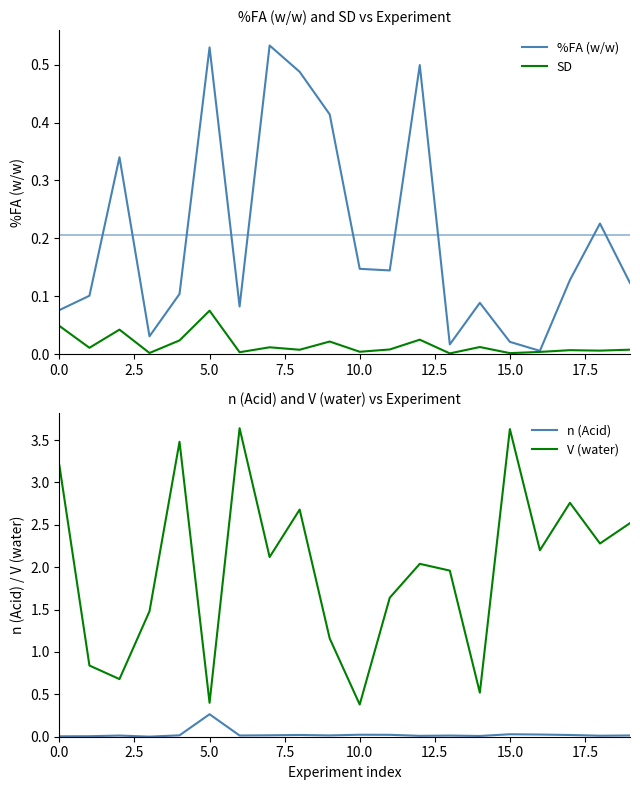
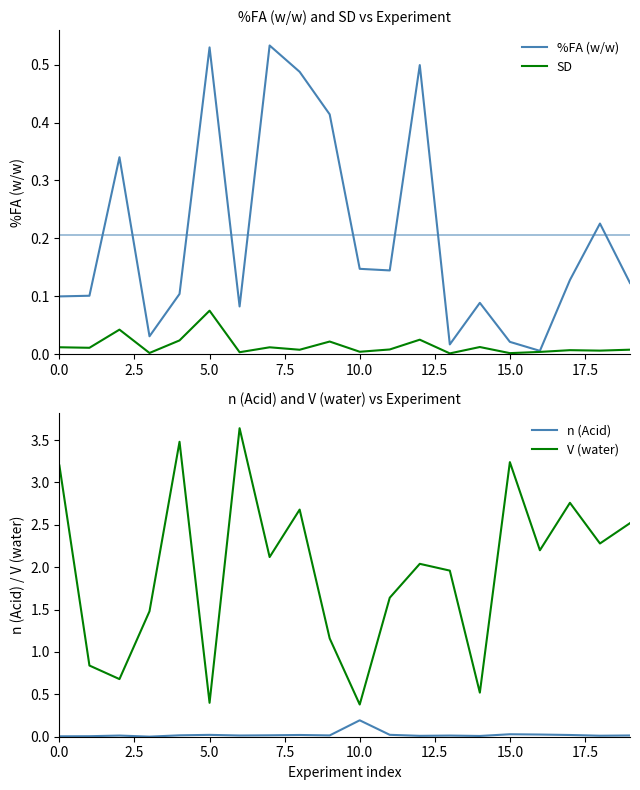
  {
    "%FA (w/w) and SD vs Experiment": {
      "%FA (w/w)": {
-       "0.0": 0.08,
+       "0.0": 0.10,
        "5.0": 0.53,
        "10.0": 0.15,
        "15.0": 0.02
      },
      "SD": {
-       "0.0": 0.05,
+       "0.0": 0.01,
        "5.0": 0.07,
        "10.0": 0.00,
        "15.0": 0.00
      }
    },
    "n (Acid) and V (water) vs Experiment": {
      "n (Acid)": {
        "0.0": 0.0,
-       "5.0": 0.3,
-       "10.0": 0.0,
+       "5.0": 0.0,
+       "10.0": 0.2,
        "15.0": 0.0
      },
      "V (water)": {
        "0.0": 3.2,
        "5.0": 0.4,
        "10.0": 0.4,
-       "15.0": 3.6
+       "15.0": 3.2
      }
    }
  }
